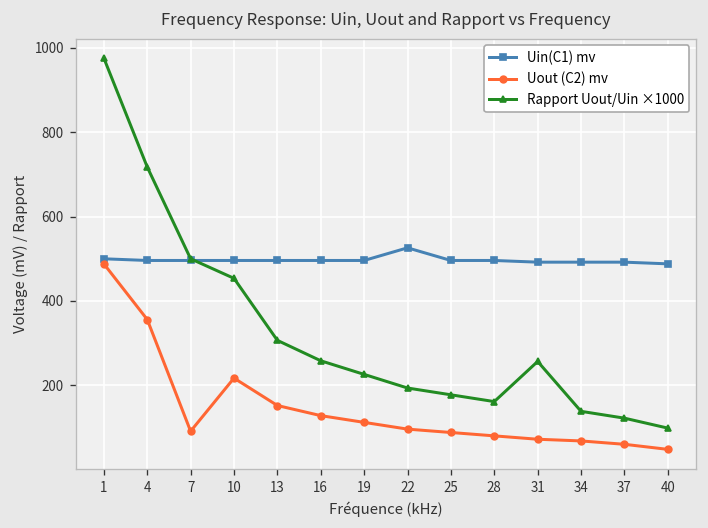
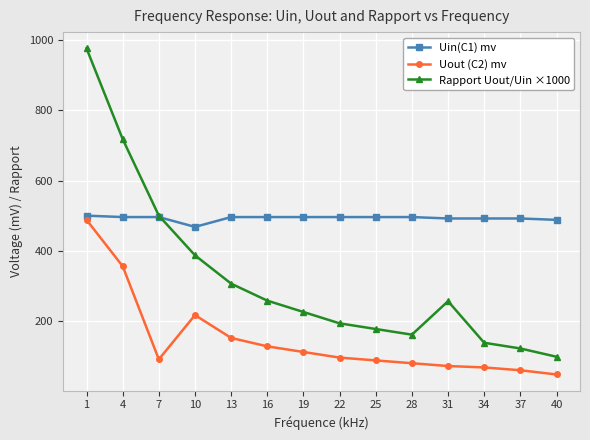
  {
    "Uin(C1) mv": {
      "1": 500,
      "4": 500,
-     "10": 500,
+     "10": 470,
      "13": 500,
      "16": 500,
      "19": 500,
-     "22": 530,
+     "22": 500,
      "25": 500,
      "28": 500,
      "31": 490,
      "34": 490,
      "37": 490,
      "40": 490
    },
    "Uout (C2) mv": {
      "1": 490,
      "4": 360,
      "7": 90,
      "10": 220,
      "13": 150,
      "16": 130,
      "19": 110,
      "22": 100,
      "25": 90,
      "28": 80,
      "31": 70,
      "34": 70,
      "37": 60,
      "40": 50
    },
    "Rapport Uout/Uin ×1000": {
      "1": 980,
      "4": 720,
-     "10": 450,
+     "10": 390,
      "13": 310,
      "16": 260,
      "19": 230,
      "22": 190,
      "25": 180,
      "28": 160,
      "31": 260,
      "34": 140,
      "37": 120,
      "40": 100
    }
  }
